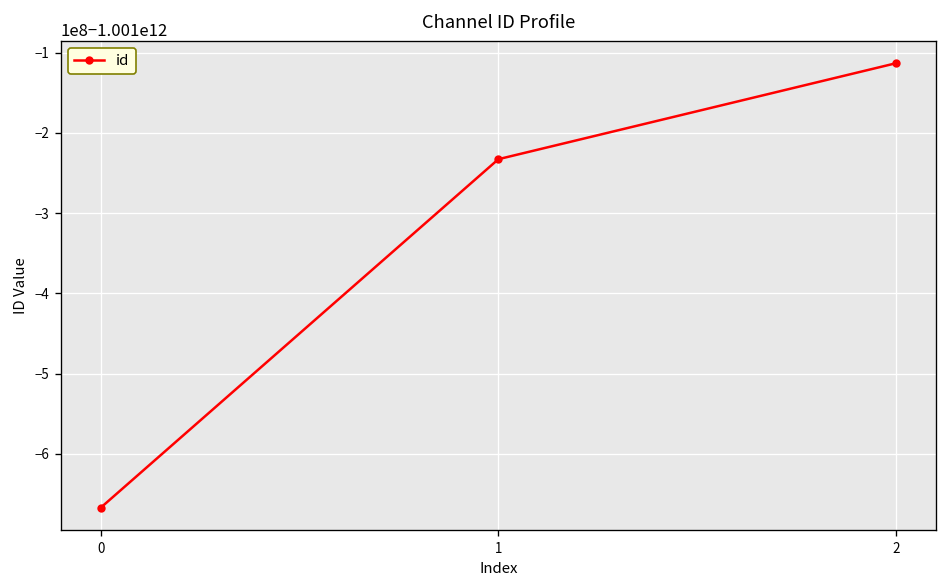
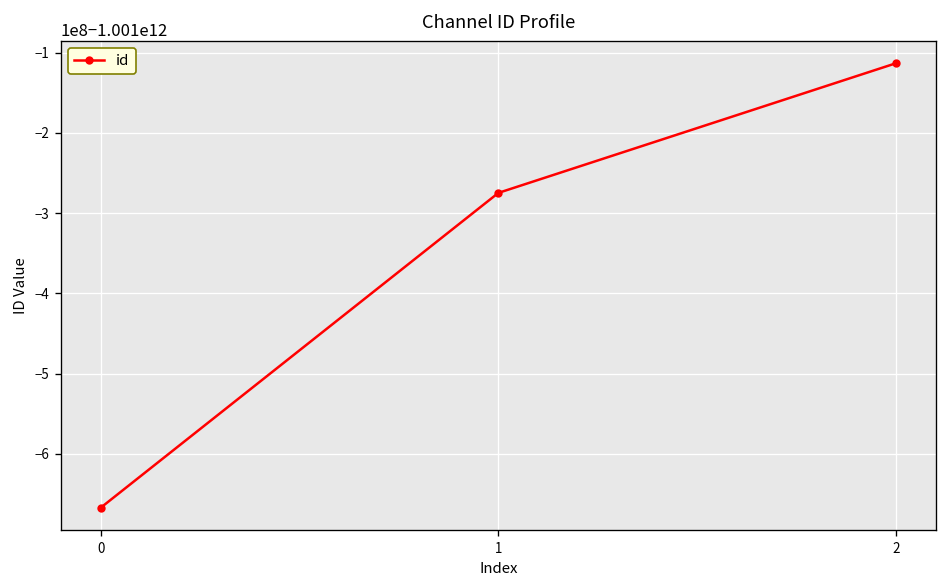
  {
    "0": -1001670000000,
-   "1": -1001230000000,
+   "1": -1001270000000,
    "2": -1001110000000
  }
